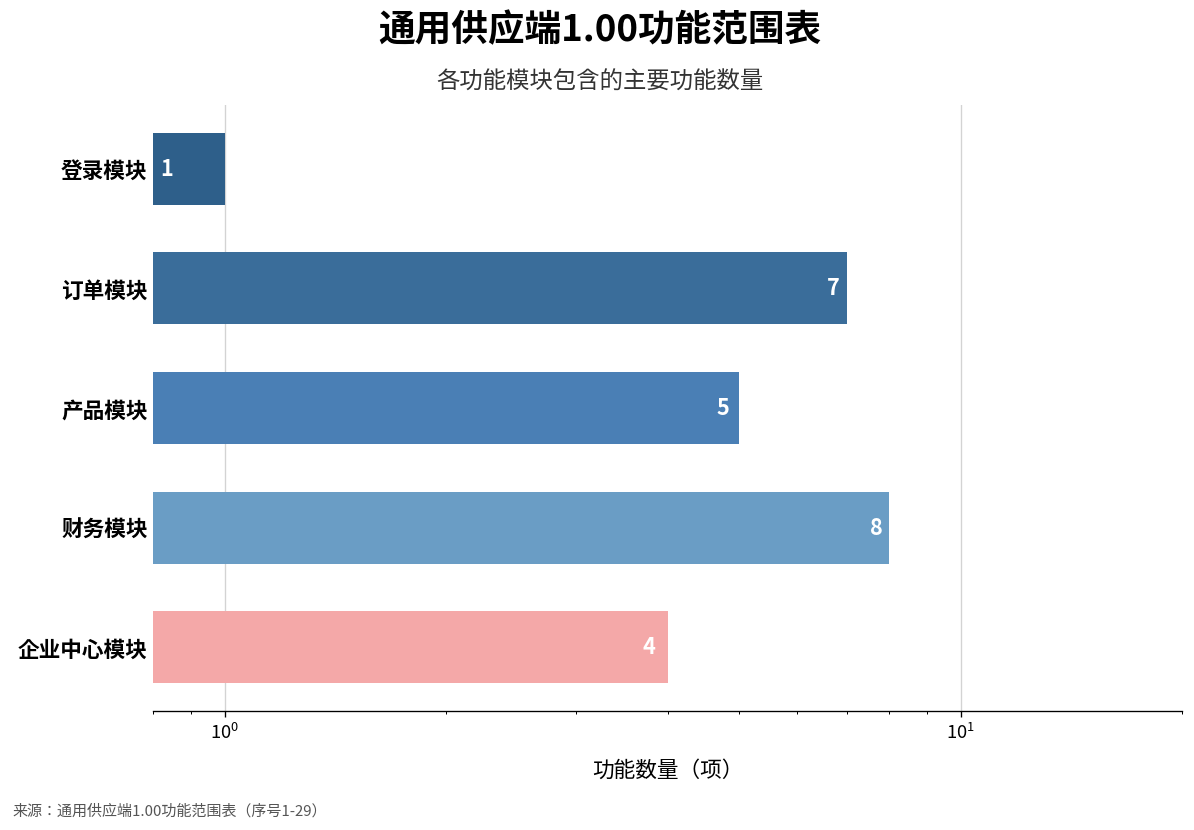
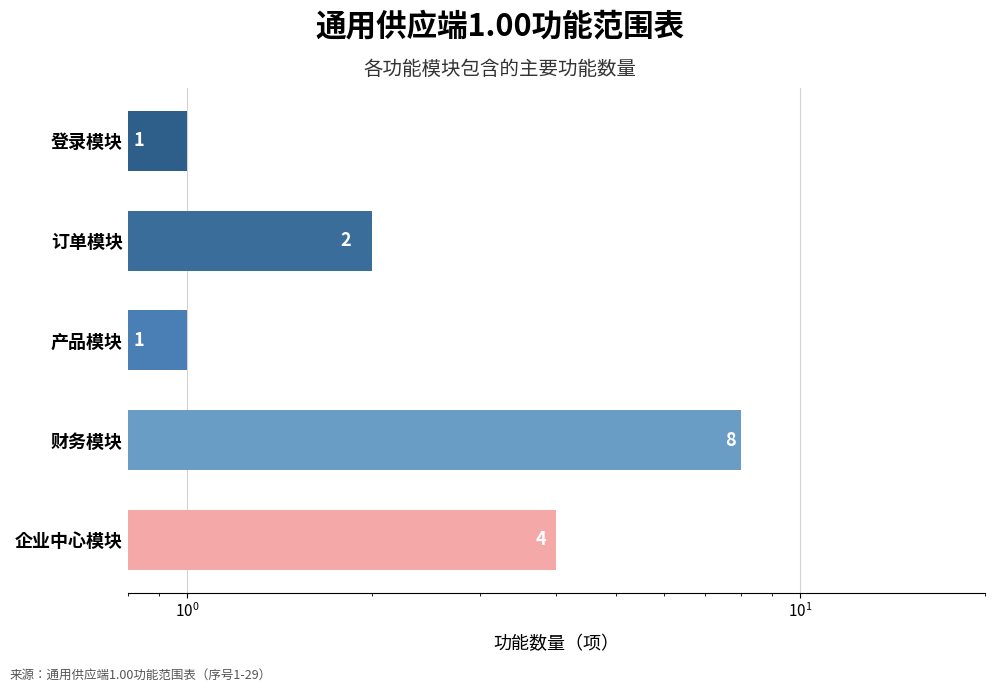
  {
    "登录模块": 1,
-   "订单模块": 7,
-   "产品模块": 5,
+   "订单模块": 2,
+   "产品模块": 1,
    "财务模块": 8,
    "企业中心模块": 4
  }
